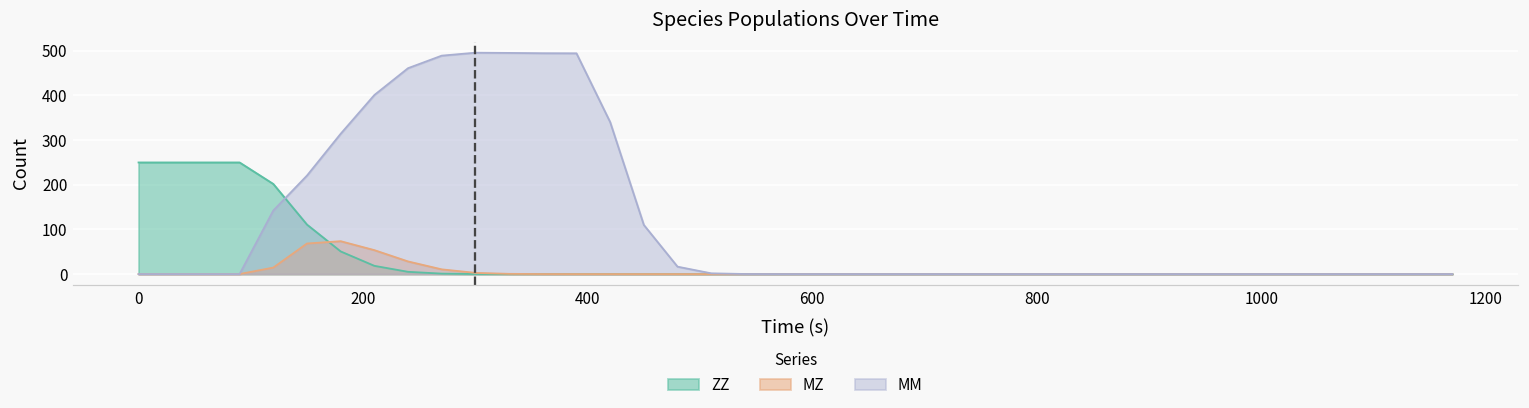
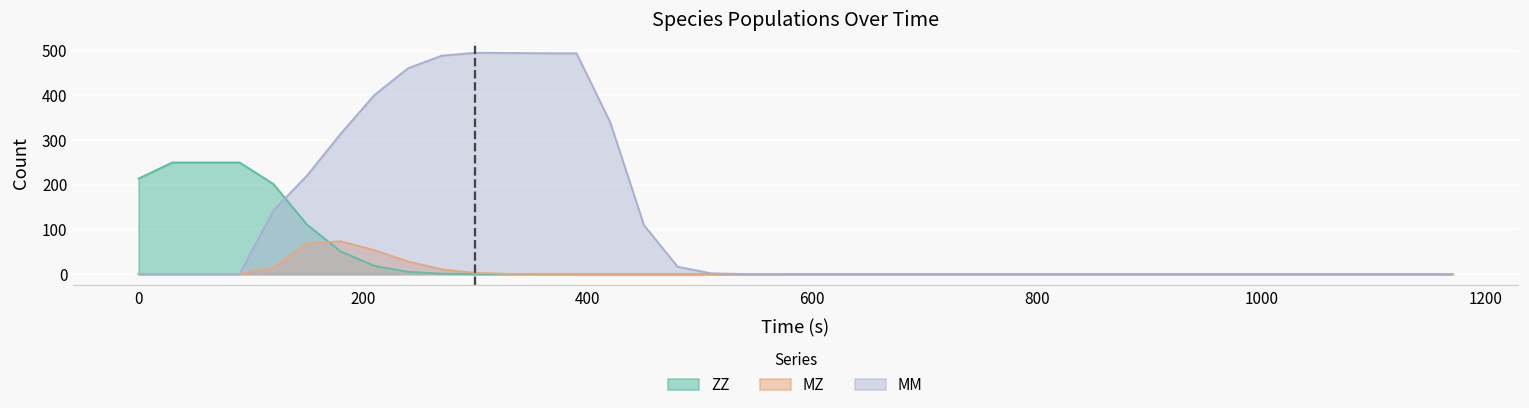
  {
    "ZZ": {
-     "0": 250
+     "0": 210
    }
  }
